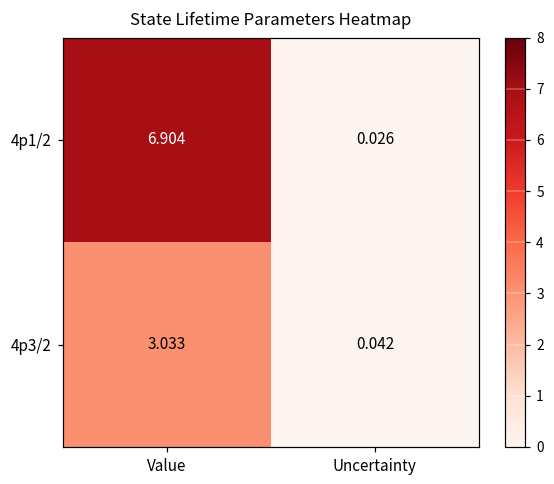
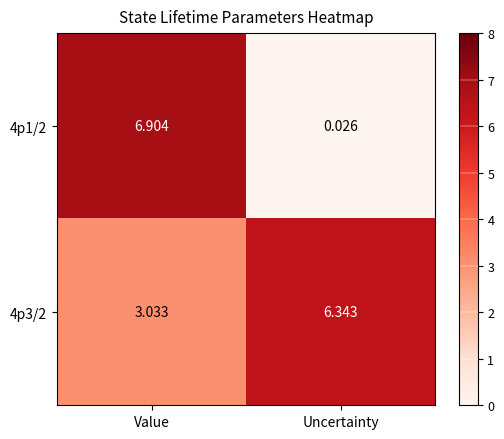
  {
    "4p1/2": {
      "Value": 6.904,
      "Uncertainty": 0.026
    },
    "4p3/2": {
      "Value": 3.033,
-     "Uncertainty": 0.042
+     "Uncertainty": 6.343
    }
  }
